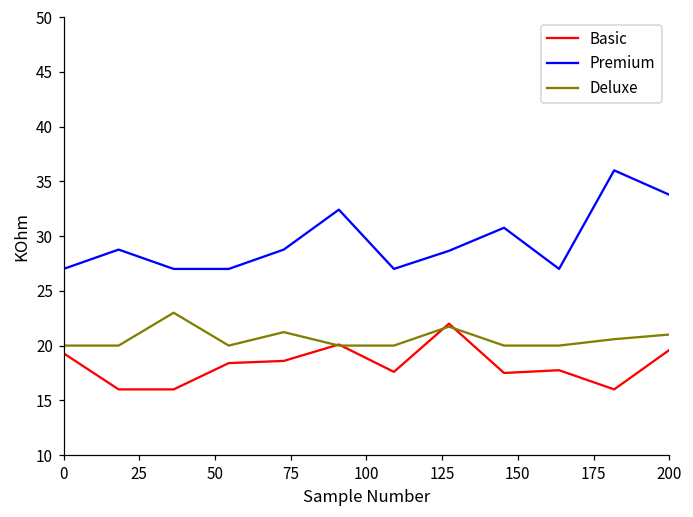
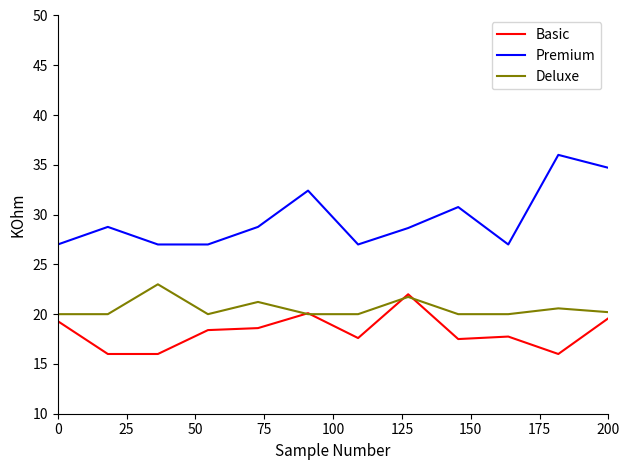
  {
    "Basic": {
      "0": 19,
      "200": 20
    },
    "Premium": {
      "0": 27,
-     "200": 34
+     "200": 35
    },
    "Deluxe": {
      "0": 20,
-     "200": 21
+     "200": 20
    }
  }
